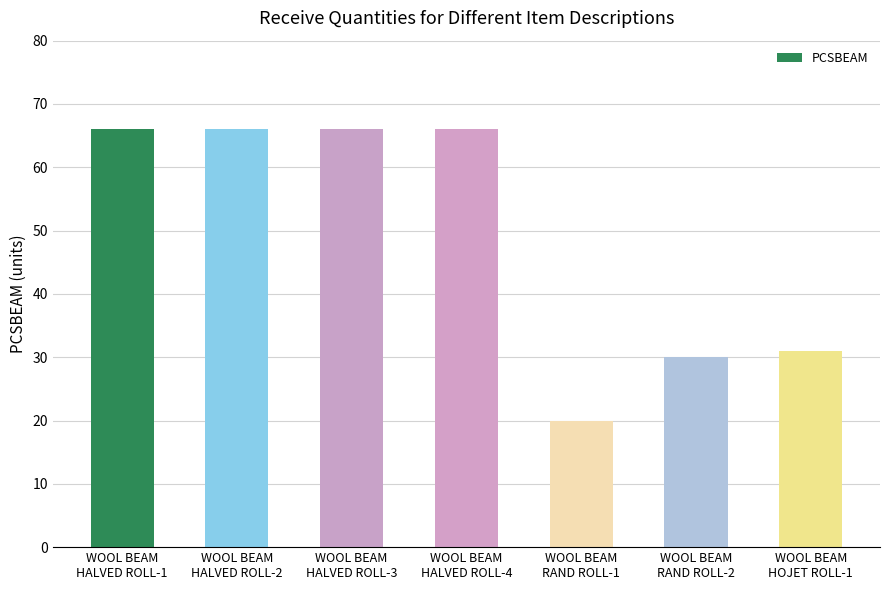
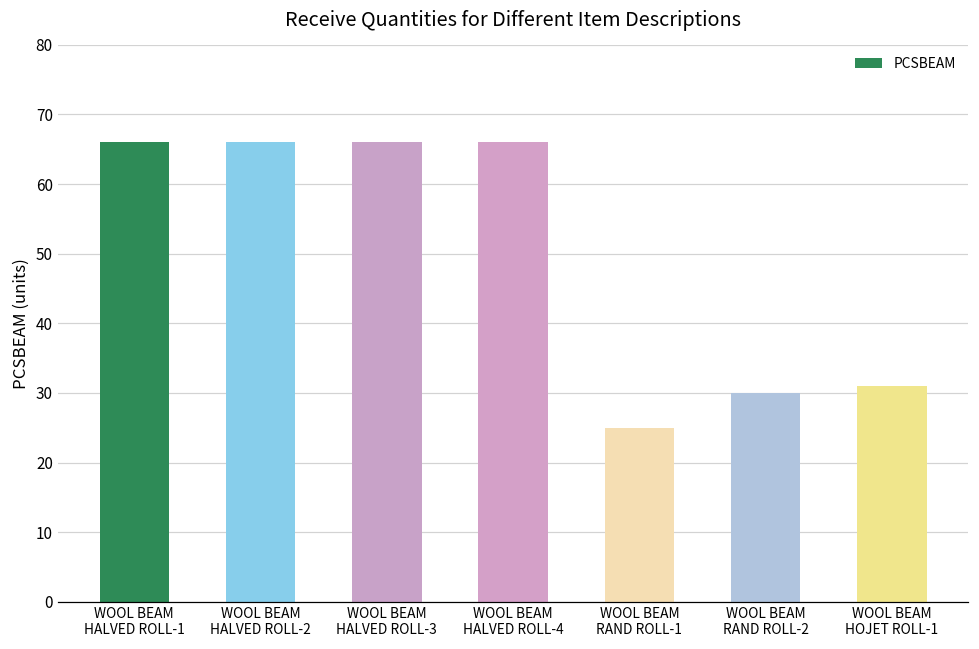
  {
    "WOOL BEAM HALVED ROLL-1": 66,
    "WOOL BEAM HALVED ROLL-2": 66,
    "WOOL BEAM HALVED ROLL-3": 66,
    "WOOL BEAM HALVED ROLL-4": 66,
-   "WOOL BEAM RAND ROLL-1": 20,
+   "WOOL BEAM RAND ROLL-1": 25,
    "WOOL BEAM RAND ROLL-2": 30,
    "WOOL BEAM HOJET ROLL-1": 31
  }
